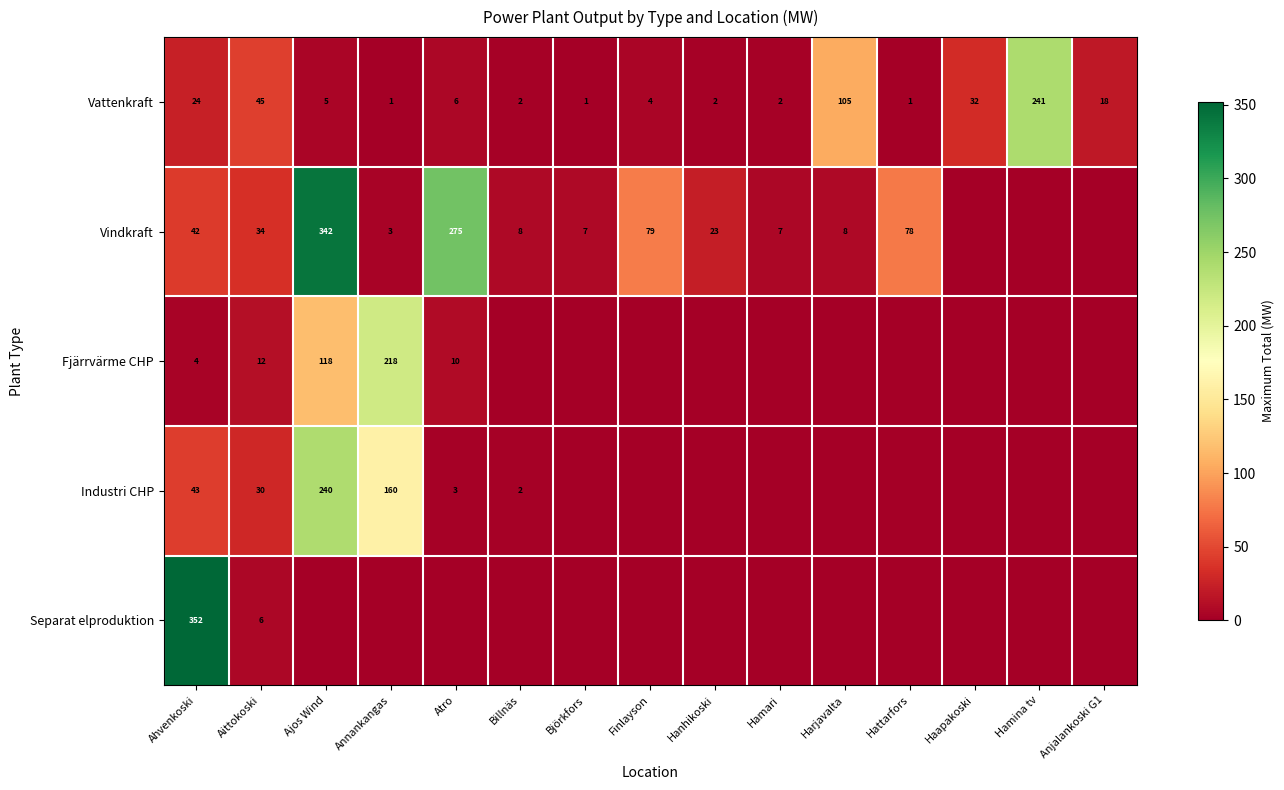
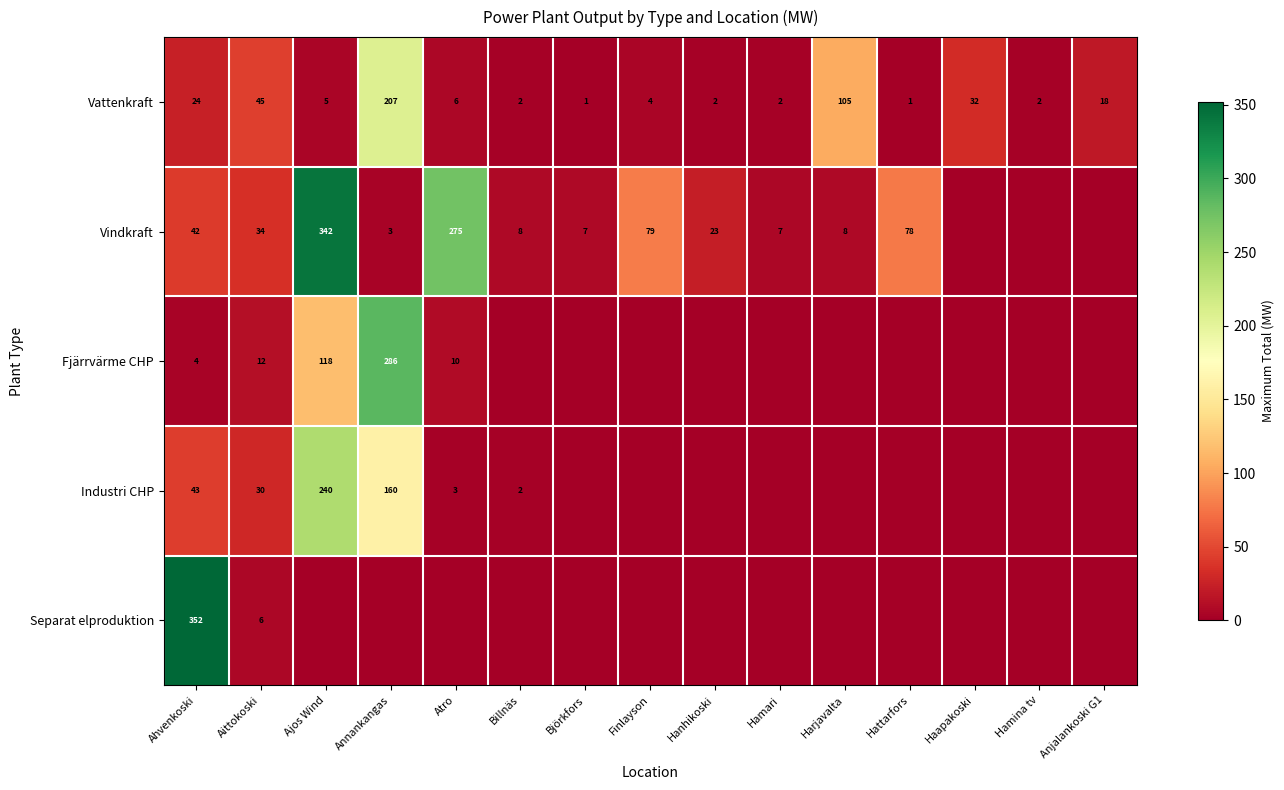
  {
    "Vattenkraft": {
      "Ahvenkoski": 24,
      "Aittokoski": 45,
      "Ajos Wind": 5,
-     "Annankangas": 1,
+     "Annankangas": 207,
      "Atro": 6,
      "Billnäs": 2,
      "Björkfors": 1,
      "Finlayson": 4,
      "Hanhikoski": 2,
      "Hamari": 2,
      "Harjavalta": 105,
      "Hattarfors": 1,
      "Haapakoski": 32,
-     "Hamina tv": 241,
+     "Hamina tv": 2,
      "Anjalankoski G1": 18
    },
    "Vindkraft": {
      "Ahvenkoski": 42,
      "Aittokoski": 34,
      "Ajos Wind": 342,
      "Annankangas": 3,
      "Atro": 275,
      "Billnäs": 8,
      "Björkfors": 7,
      "Finlayson": 79,
      "Hanhikoski": 23,
      "Hamari": 7,
      "Harjavalta": 8,
      "Hattarfors": 78
    },
    "Fjärrvärme CHP": {
      "Ahvenkoski": 4,
      "Aittokoski": 12,
      "Ajos Wind": 118,
-     "Annankangas": 218,
+     "Annankangas": 286,
      "Atro": 10
    },
    "Industri CHP": {
      "Ahvenkoski": 43,
      "Aittokoski": 30,
      "Ajos Wind": 240,
      "Annankangas": 160,
      "Atro": 3,
      "Billnäs": 2
    },
    "Separat elproduktion": {
      "Ahvenkoski": 352,
      "Aittokoski": 6
    }
  }
